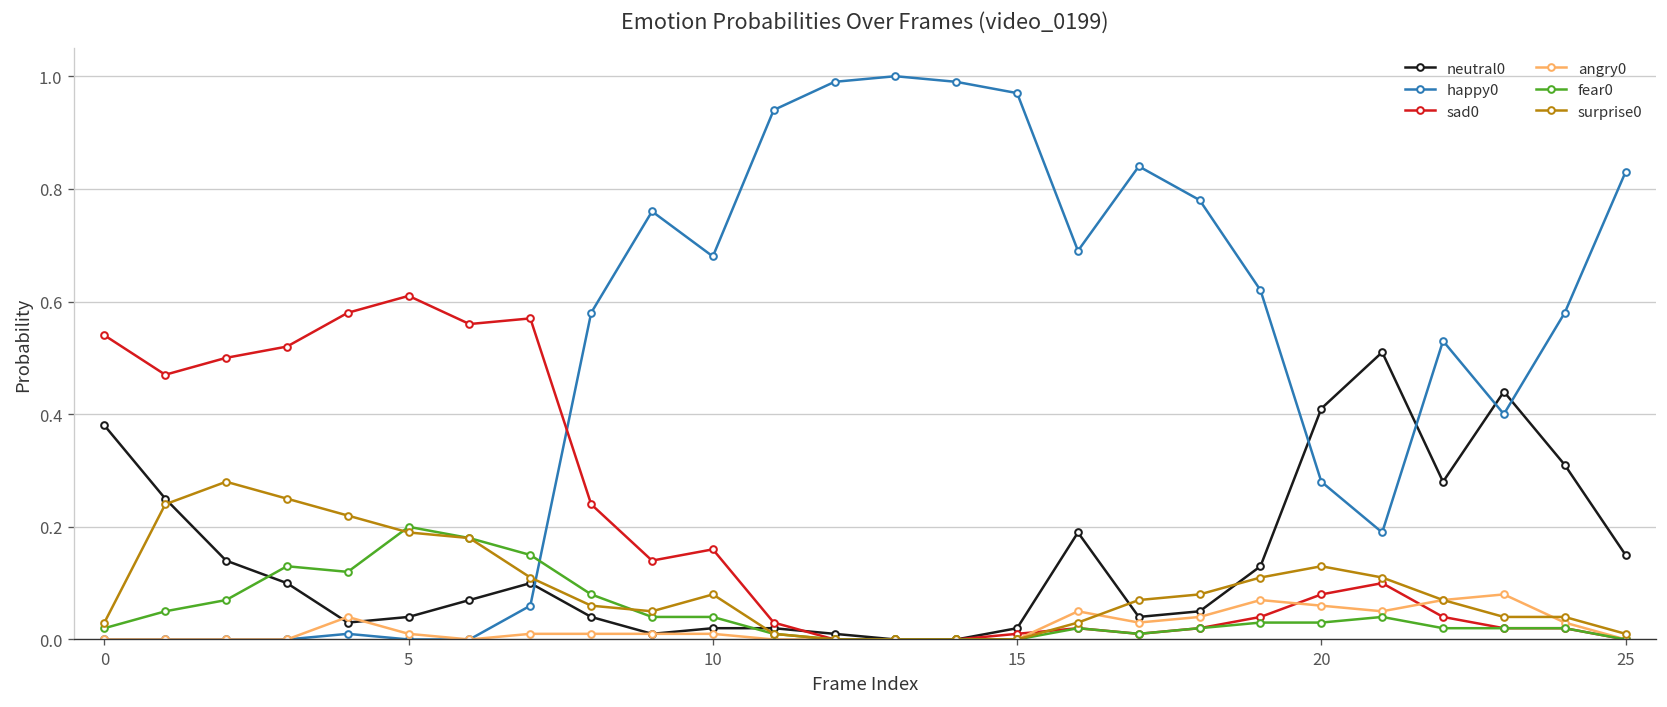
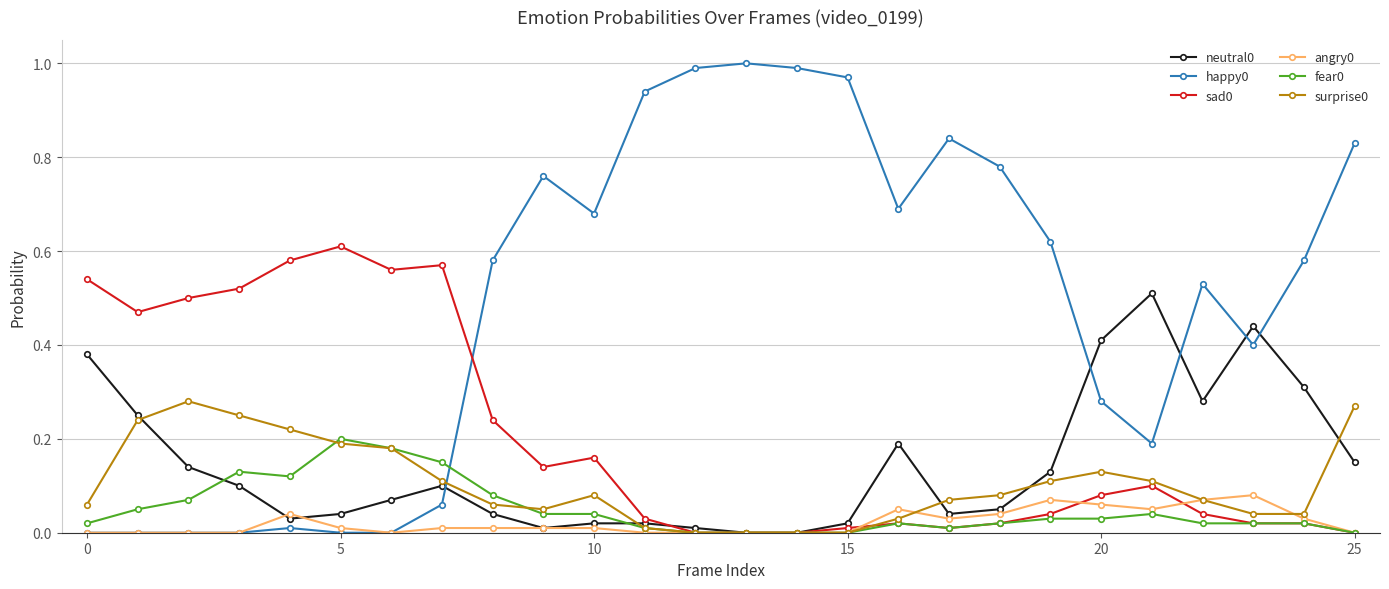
  {
    "neutral0": {
      "0": 0.38,
      "5": 0.04,
      "10": 0.02,
      "15": 0.02,
      "20": 0.41,
      "25": 0.15
    },
    "happy0": {
      "5": 0.00,
      "10": 0.68,
      "15": 0.97,
      "20": 0.28,
      "25": 0.83
    },
    "sad0": {
      "0": 0.54,
      "5": 0.61,
      "10": 0.16,
      "15": 0.01,
      "20": 0.08
    },
    "angry0": {
      "5": 0.01,
      "10": 0.01,
      "20": 0.06
    },
    "fear0": {
      "0": 0.02,
      "5": 0.20,
      "10": 0.04,
      "20": 0.03
    },
    "surprise0": {
-     "0": 0.03,
+     "0": 0.06,
      "5": 0.19,
      "10": 0.08,
      "20": 0.13,
-     "25": 0.01
+     "25": 0.27
    }
  }
